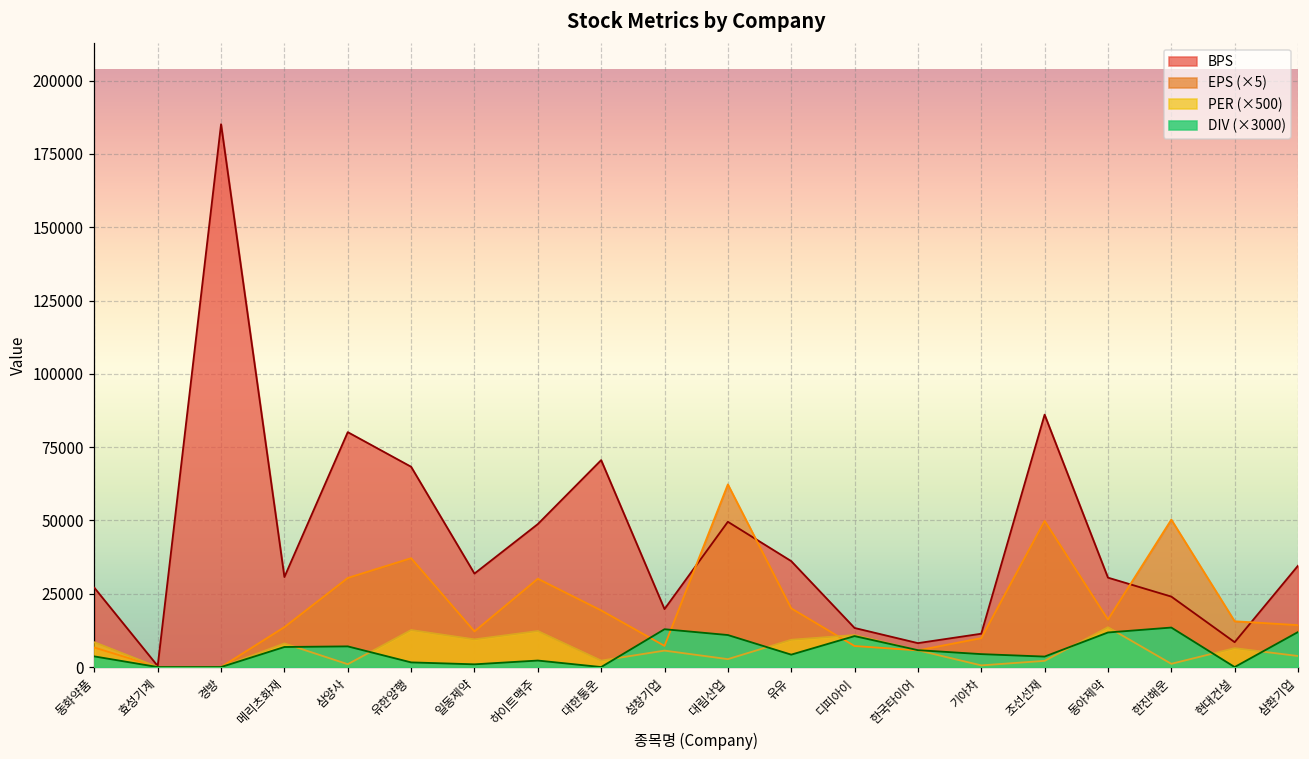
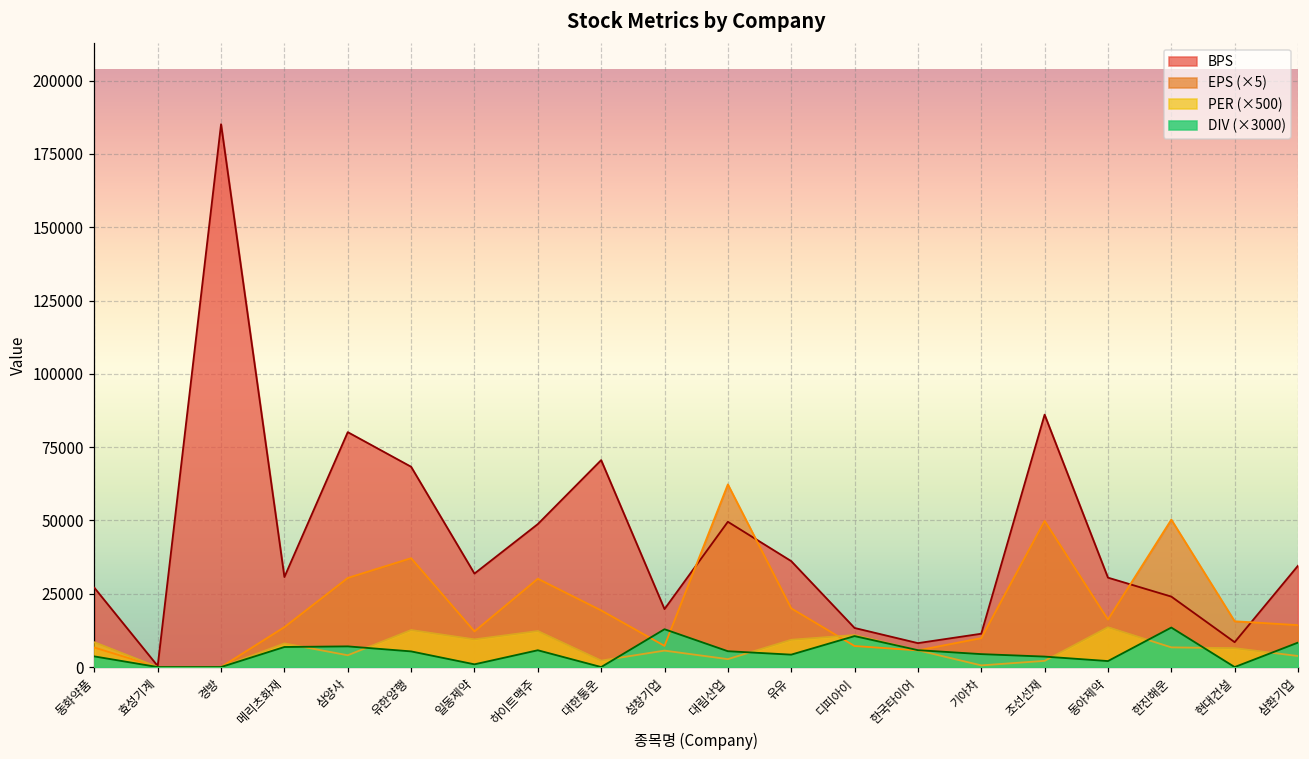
  {
    "PER (×500)": {
      "동화약품": 8000,
      "메리츠화재": 8000,
-     "삼양사": 1000,
+     "삼양사": 4000,
      "유한양행": 13000,
      "일동제약": 9000,
      "하이트맥주": 12000,
      "대한통운": 2000,
      "성창기업": 6000,
      "대림산업": 3000,
      "유유": 9000,
      "기아차": 1000,
      "조선선재": 2000,
      "동아제약": 14000,
-     "한진해운": 1000,
+     "한진해운": 7000,
      "현대건설": 6000,
      "삼환기업": 4000
    },
    "DIV (×3000)": {
      "동화약품": 4000,
      "메리츠화재": 7000,
      "삼양사": 7000,
-     "유한양행": 2000,
+     "유한양행": 5000,
      "일동제약": 1000,
-     "하이트맥주": 2000,
+     "하이트맥주": 6000,
      "대한통운": 0,
      "성창기업": 13000,
-     "대림산업": 11000,
+     "대림산업": 5000,
      "유유": 4000,
      "기아차": 4000,
      "조선선재": 4000,
-     "동아제약": 12000,
+     "동아제약": 2000,
      "한진해운": 13000,
      "현대건설": 0,
-     "삼환기업": 12000
+     "삼환기업": 8000
    }
  }
